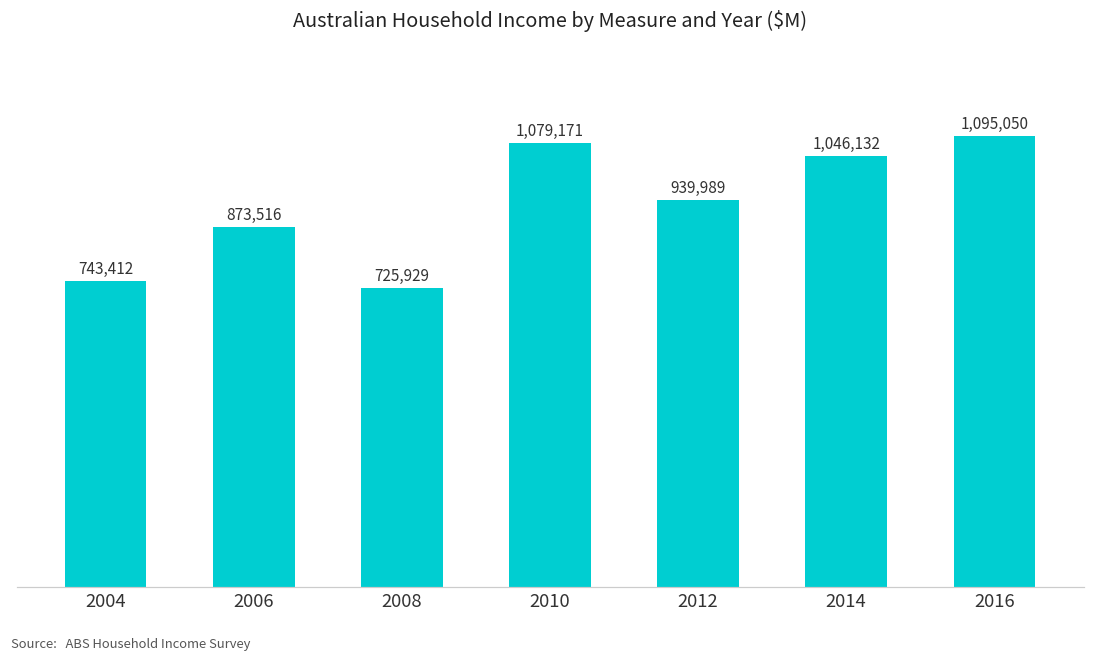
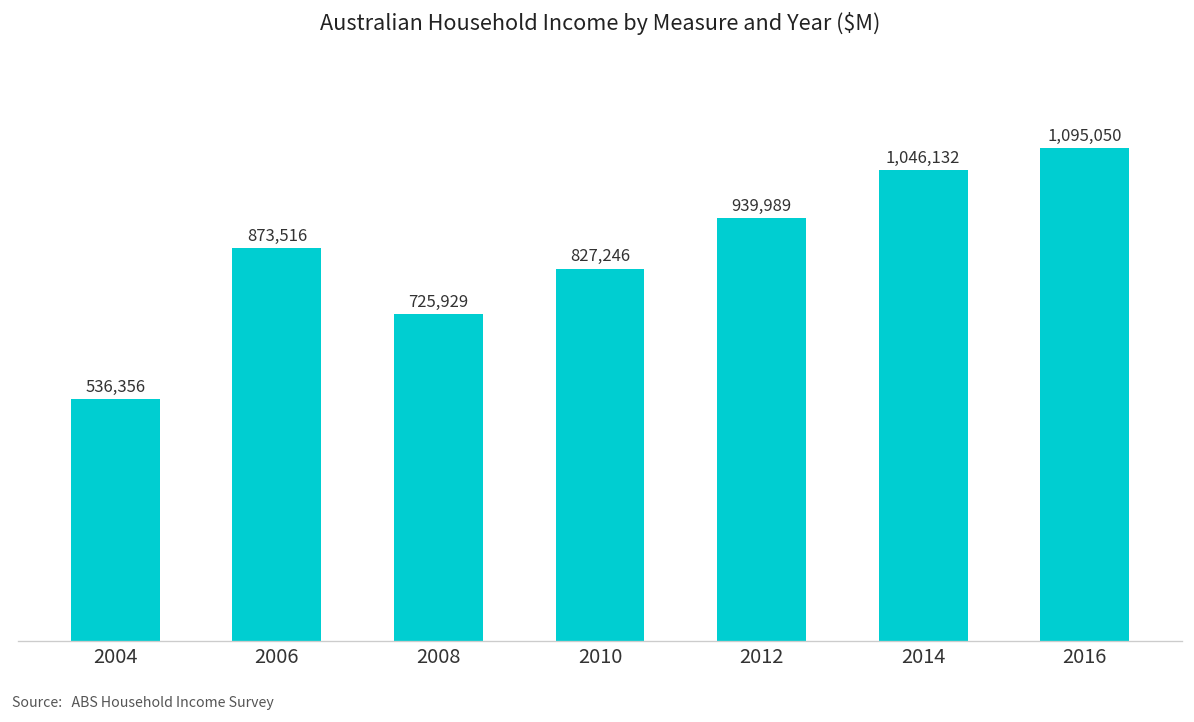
  {
-   "2004": "743,412",
+   "2004": "536,356",
    "2006": "873,516",
    "2008": "725,929",
-   "2010": "1,079,171",
+   "2010": "827,246",
    "2012": "939,989",
    "2014": "1,046,132",
    "2016": "1,095,050"
  }
